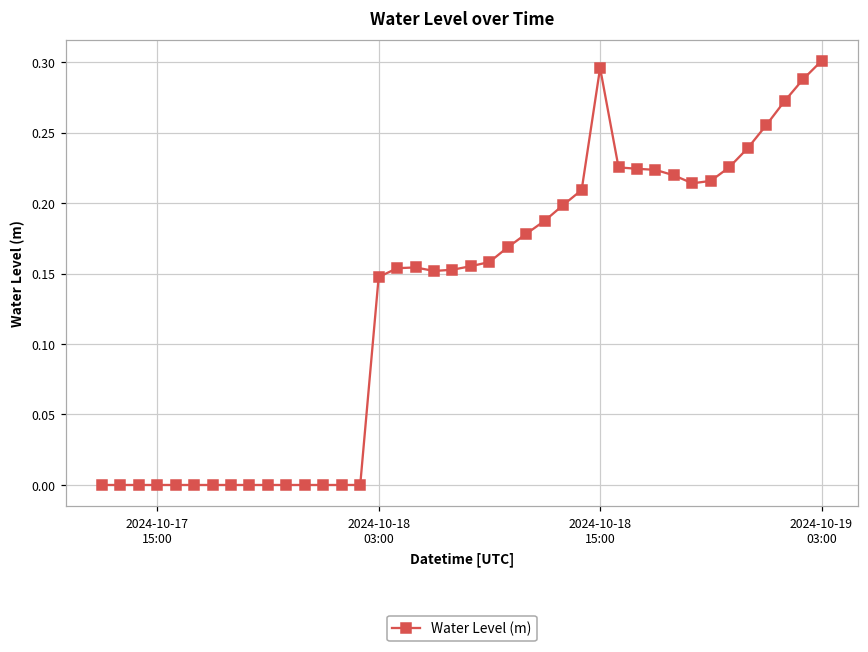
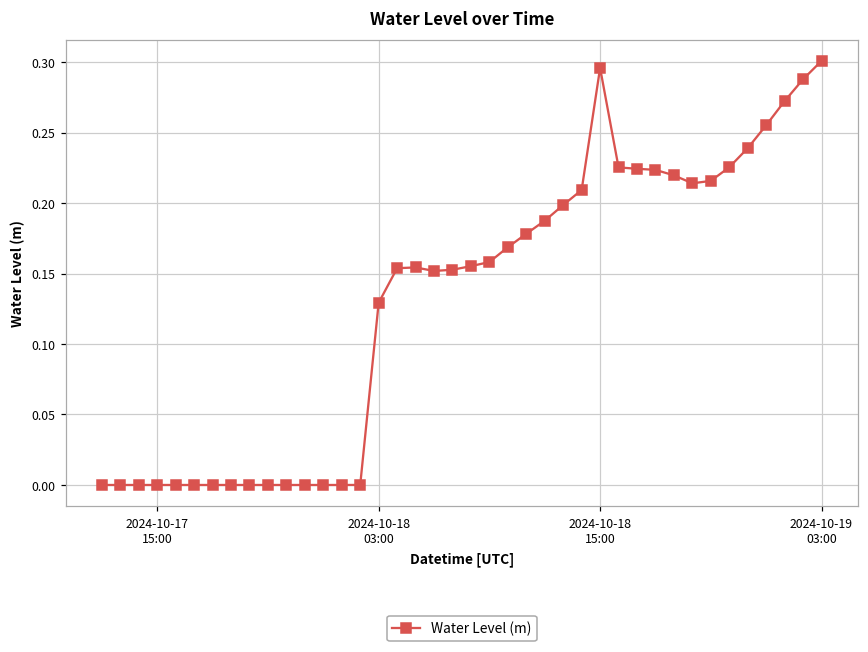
  {
    "2024-10-17 15:00": 0.000,
-   "2024-10-18 03:00": 0.147,
+   "2024-10-18 03:00": 0.129,
    "2024-10-18 15:00": 0.296,
    "2024-10-19 03:00": 0.301
  }
